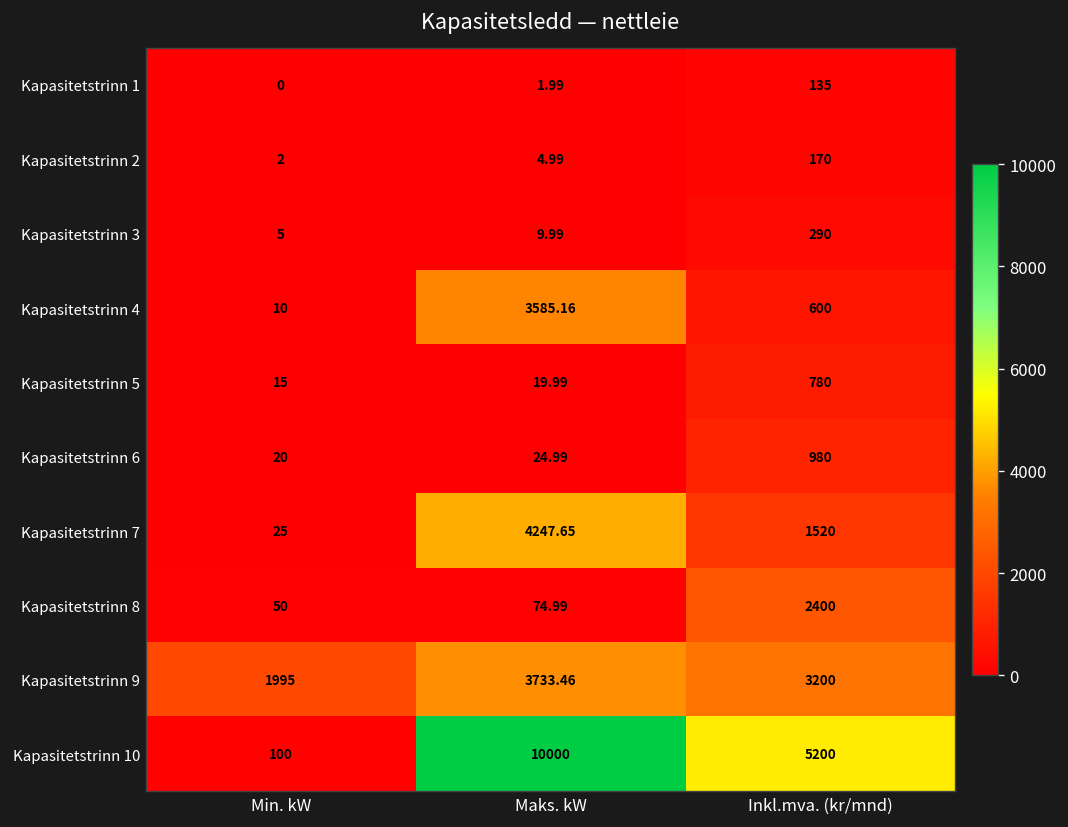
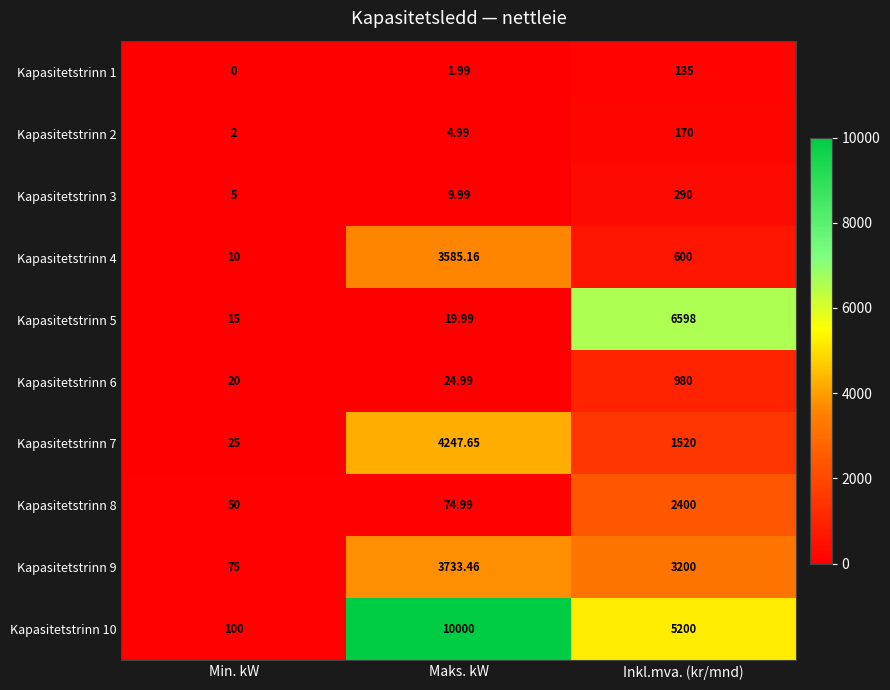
  {
    "Kapasitetstrinn 1": {
      "Min. kW": 0,
      "Maks. kW": 1.99,
      "Inkl.mva. (kr/mnd)": 135
    },
    "Kapasitetstrinn 2": {
      "Min. kW": 2,
      "Maks. kW": 4.99,
      "Inkl.mva. (kr/mnd)": 170
    },
    "Kapasitetstrinn 3": {
      "Min. kW": 5,
      "Maks. kW": 9.99,
      "Inkl.mva. (kr/mnd)": 290
    },
    "Kapasitetstrinn 4": {
      "Min. kW": 10,
      "Maks. kW": 3585.16,
      "Inkl.mva. (kr/mnd)": 600
    },
    "Kapasitetstrinn 5": {
      "Min. kW": 15,
      "Maks. kW": 19.99,
-     "Inkl.mva. (kr/mnd)": 780
+     "Inkl.mva. (kr/mnd)": 6598
    },
    "Kapasitetstrinn 6": {
      "Min. kW": 20,
      "Maks. kW": 24.99,
      "Inkl.mva. (kr/mnd)": 980
    },
    "Kapasitetstrinn 7": {
      "Min. kW": 25,
      "Maks. kW": 4247.65,
      "Inkl.mva. (kr/mnd)": 1520
    },
    "Kapasitetstrinn 8": {
      "Min. kW": 50,
      "Maks. kW": 74.99,
      "Inkl.mva. (kr/mnd)": 2400
    },
    "Kapasitetstrinn 9": {
-     "Min. kW": 1995,
+     "Min. kW": 75,
      "Maks. kW": 3733.46,
      "Inkl.mva. (kr/mnd)": 3200
    },
    "Kapasitetstrinn 10": {
      "Min. kW": 100,
      "Maks. kW": 10000,
      "Inkl.mva. (kr/mnd)": 5200
    }
  }
